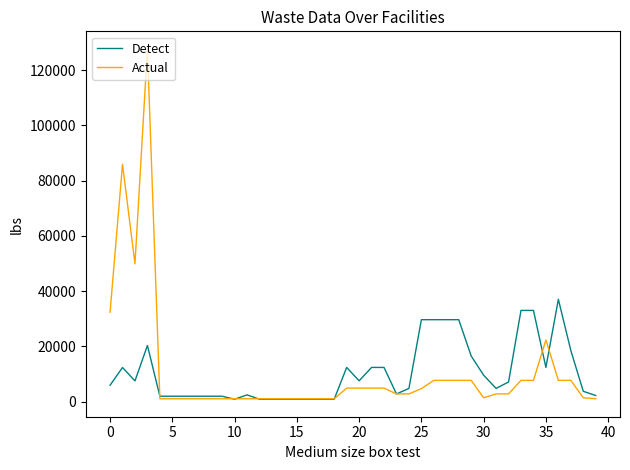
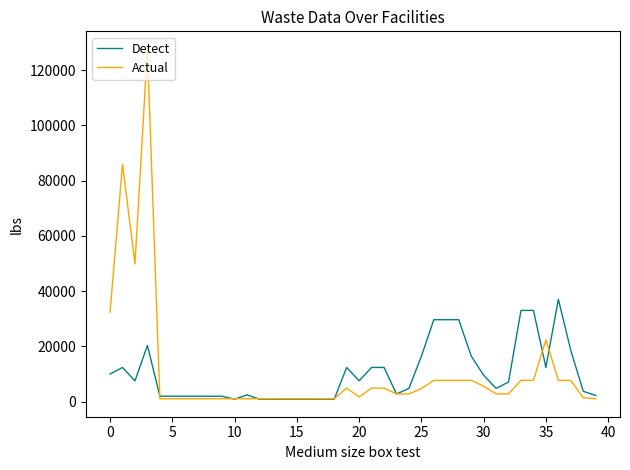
  {
    "Detect": {
-     "0": 6000,
+     "0": 10000,
      "20": 8000,
-     "25": 30000,
+     "25": 16000,
      "30": 10000,
      "35": 12000
    },
    "Actual": {
      "0": 32000,
-     "20": 5000,
+     "20": 2000,
      "25": 5000,
-     "30": 1000,
+     "30": 6000,
      "35": 22000
    }
  }
